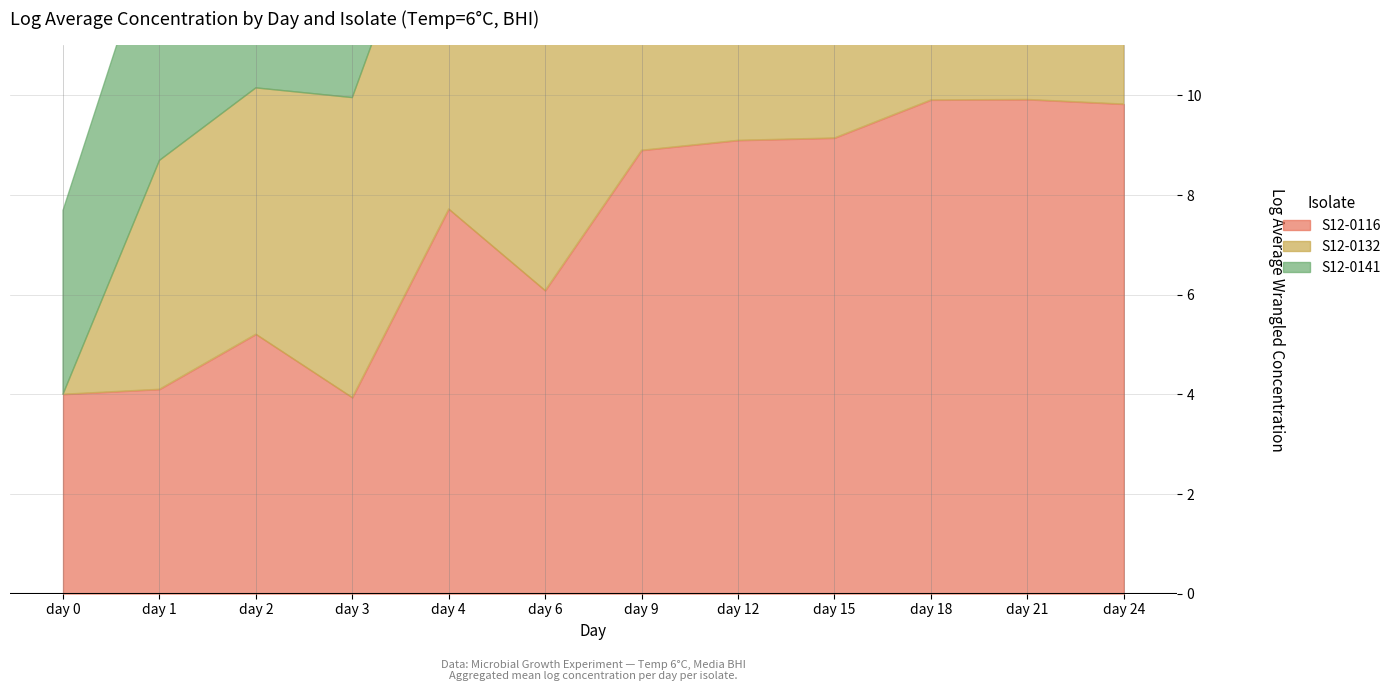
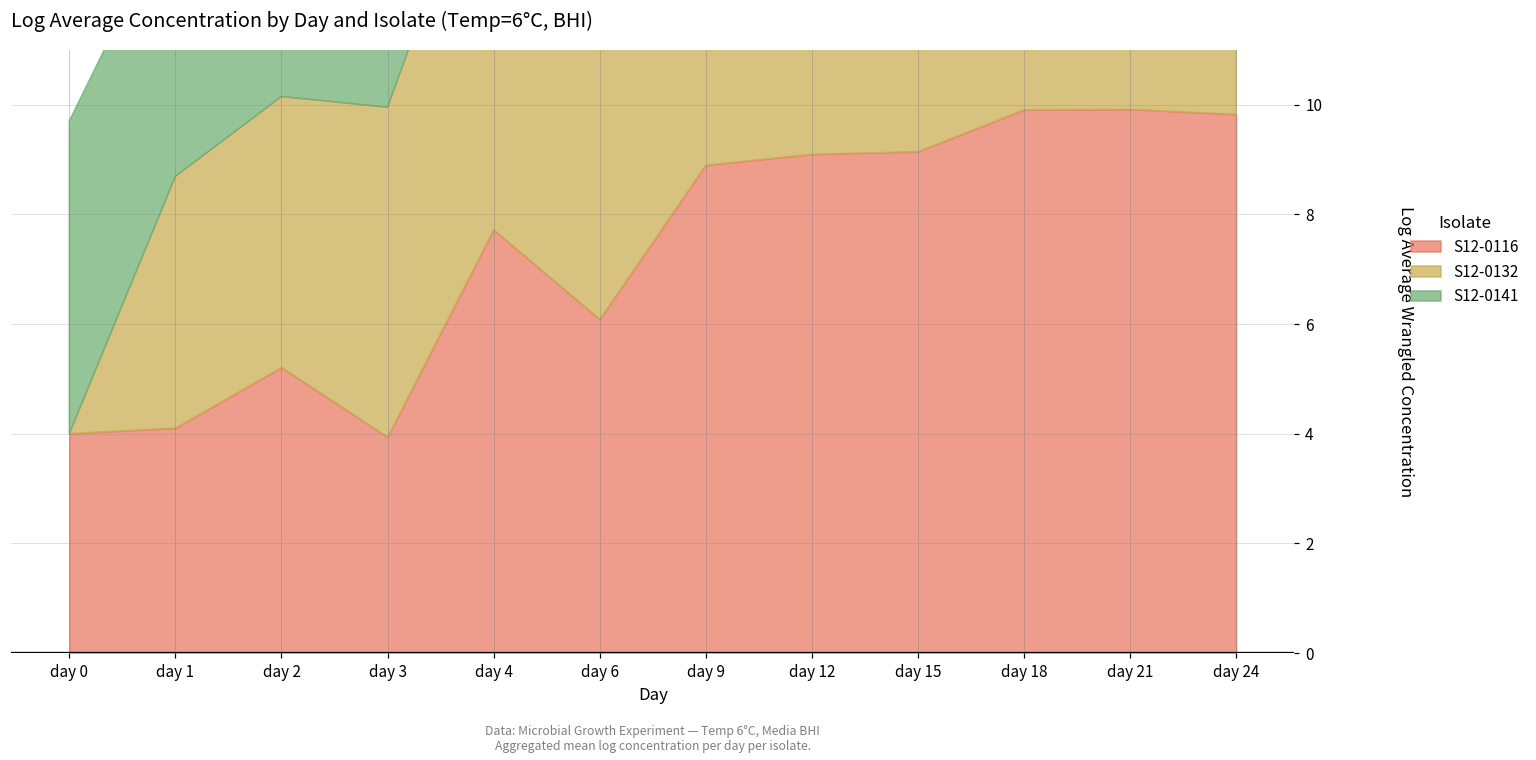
  {
    "S12-0116": {
      "day 1": 4.1,
      "day 2": 5.2,
      "day 3": 3.9,
      "day 4": 7.7,
      "day 6": 6.1,
      "day 9": 8.9,
      "day 12": 9.1,
      "day 15": 9.1,
      "day 18": 9.9,
      "day 21": 9.9,
      "day 24": 9.8
    },
    "S12-0132": {
      "day 1": 4.6,
      "day 2": 4.9,
      "day 3": 6.0
    },
    "S12-0141": {
-     "day 0": 3.7
+     "day 0": 5.7
    }
  }
